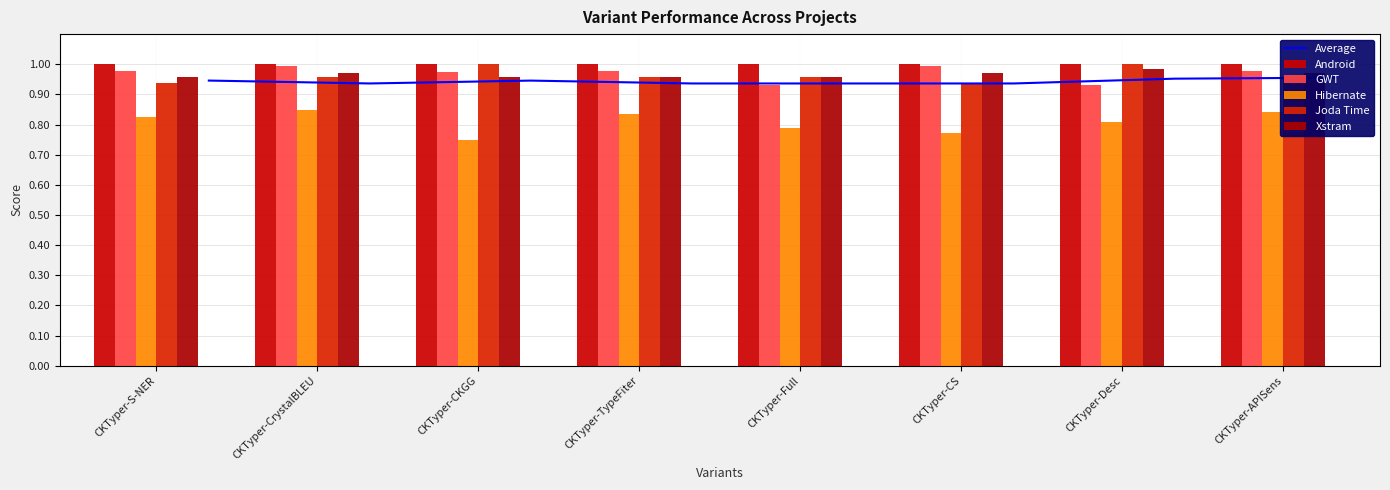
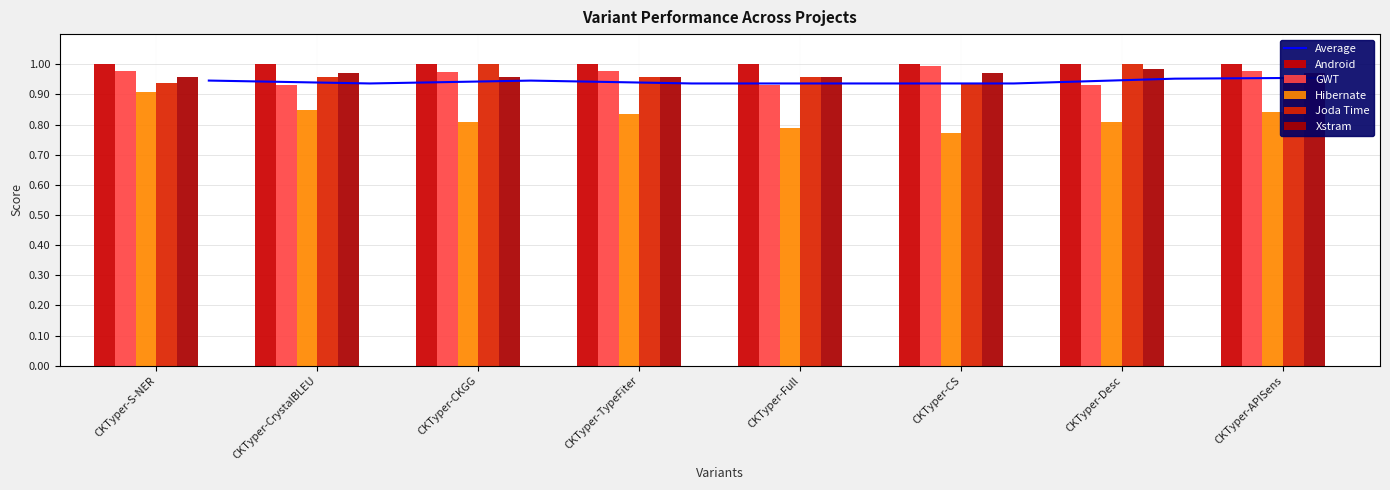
  {
    "GWT": {
      "CKTyper-S-NER": 0.98,
-     "CKTyper-CrystalBLEU": 0.99,
+     "CKTyper-CrystalBLEU": 0.93,
      "CKTyper-CKGG": 0.98,
      "CKTyper-TypeFiter": 0.98,
      "CKTyper-Full": 0.93,
      "CKTyper-CS": 0.99,
      "CKTyper-Desc": 0.93,
      "CKTyper-APISens": 0.98
    },
    "Hibernate": {
-     "CKTyper-S-NER": 0.82,
+     "CKTyper-S-NER": 0.91,
      "CKTyper-CrystalBLEU": 0.85,
-     "CKTyper-CKGG": 0.75,
+     "CKTyper-CKGG": 0.81,
      "CKTyper-TypeFiter": 0.83,
      "CKTyper-Full": 0.79,
      "CKTyper-CS": 0.77,
      "CKTyper-Desc": 0.81,
      "CKTyper-APISens": 0.84
    }
  }
